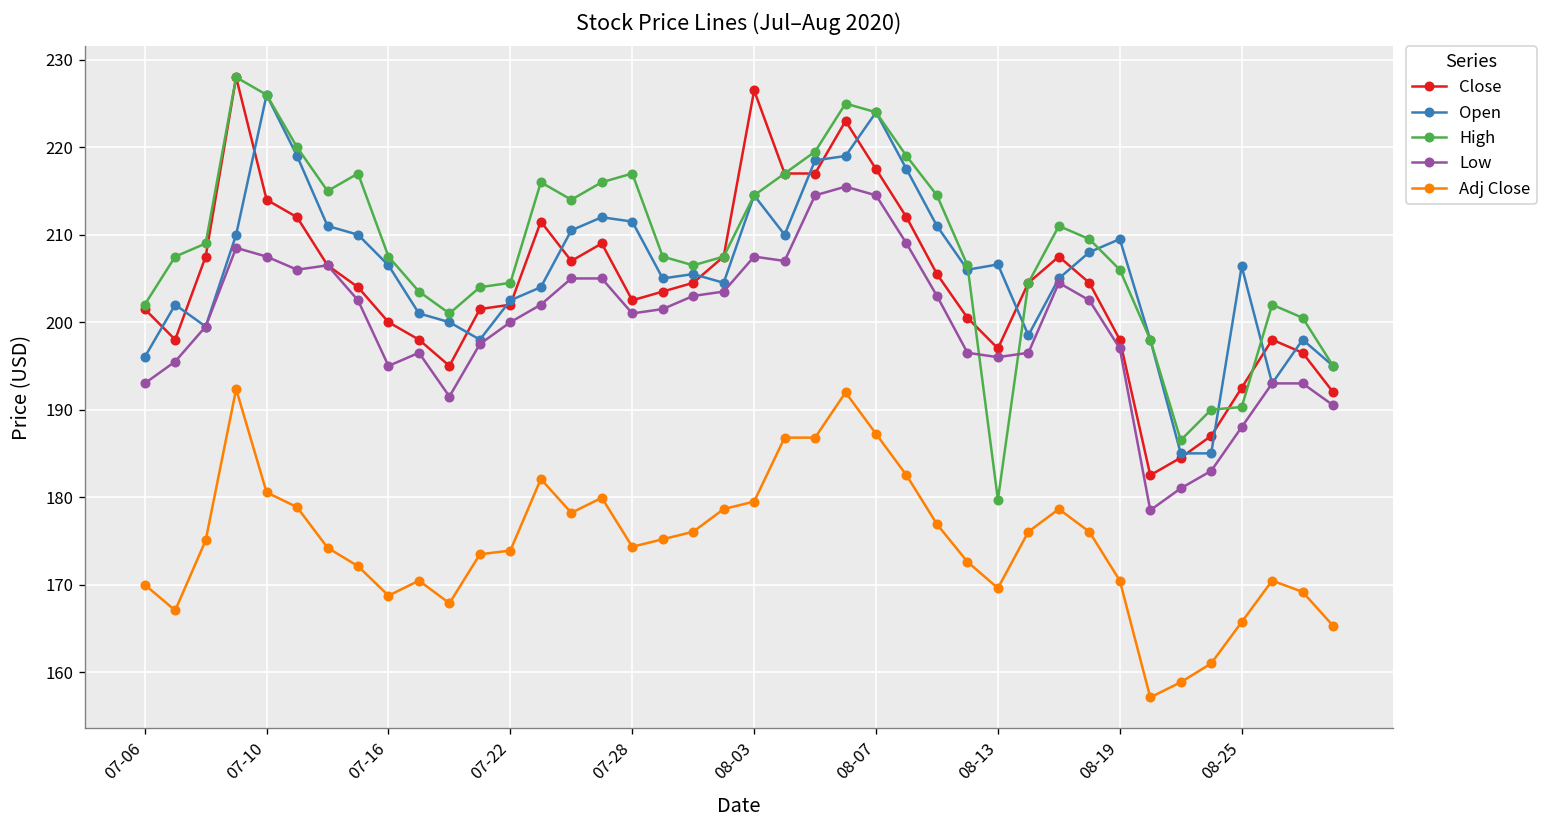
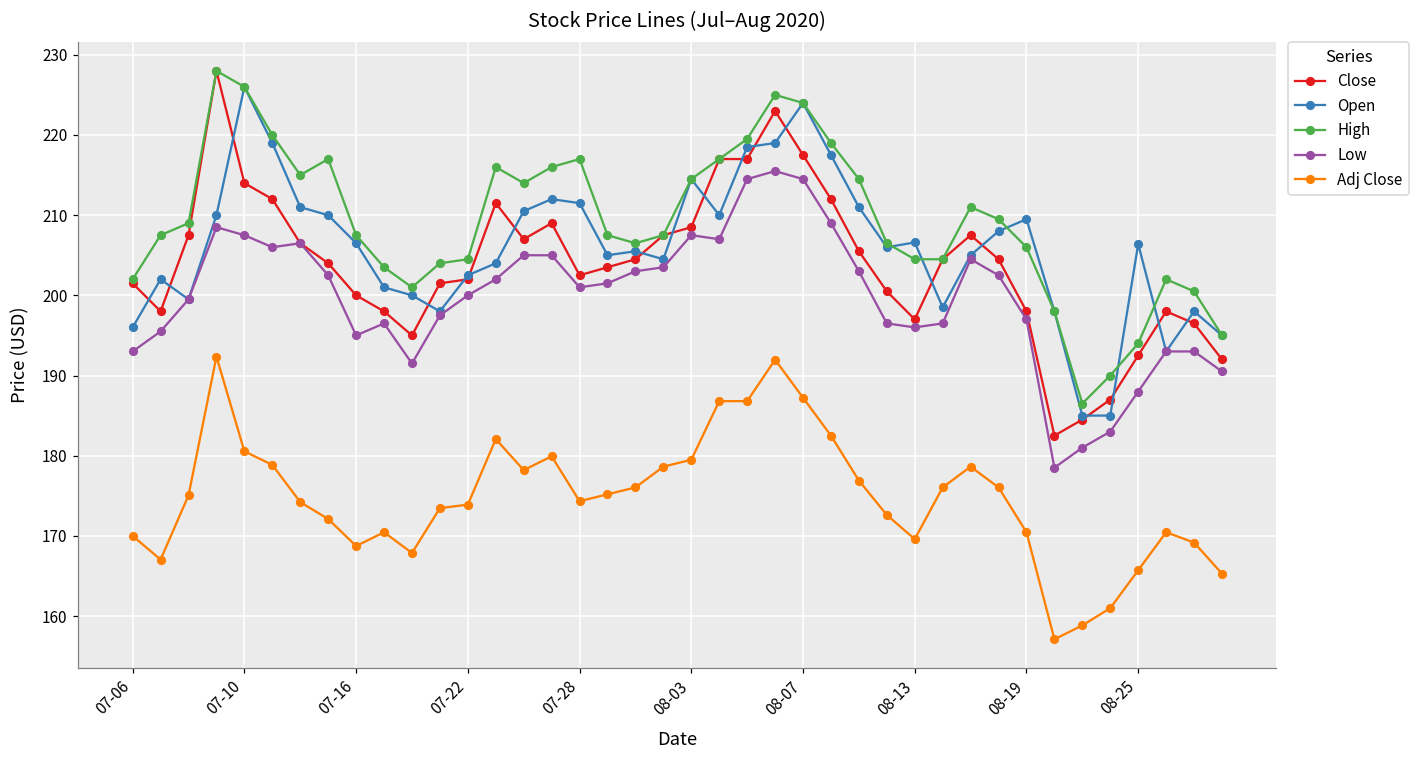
  {
    "Close": {
      "07-06": 202,
      "07-10": 214,
      "07-16": 200,
      "07-22": 202,
      "07-28": 203,
-     "08-03": 227,
+     "08-03": 209,
      "08-07": 218,
      "08-13": 197,
      "08-19": 198,
      "08-25": 193
    },
    "Open": {
      "07-06": 196,
      "07-16": 207,
      "07-22": 203,
      "07-28": 212,
      "08-13": 207,
      "08-19": 210,
      "08-25": 206
    },
    "High": {
      "07-06": 202,
      "07-16": 208,
      "07-22": 205,
      "07-28": 217,
-     "08-13": 180,
+     "08-13": 205,
      "08-19": 206,
-     "08-25": 190
+     "08-25": 194
    },
    "Low": {
      "07-06": 193,
      "07-10": 208,
      "07-16": 195,
      "07-22": 200,
      "07-28": 201,
      "08-03": 208,
      "08-07": 215,
      "08-13": 196,
      "08-19": 197,
      "08-25": 188
    },
    "Adj Close": {
      "07-06": 170,
      "07-10": 181,
      "07-16": 169,
      "07-22": 174,
      "07-28": 174,
      "08-03": 179,
      "08-07": 187,
      "08-13": 170,
      "08-19": 170,
      "08-25": 166
    }
  }
